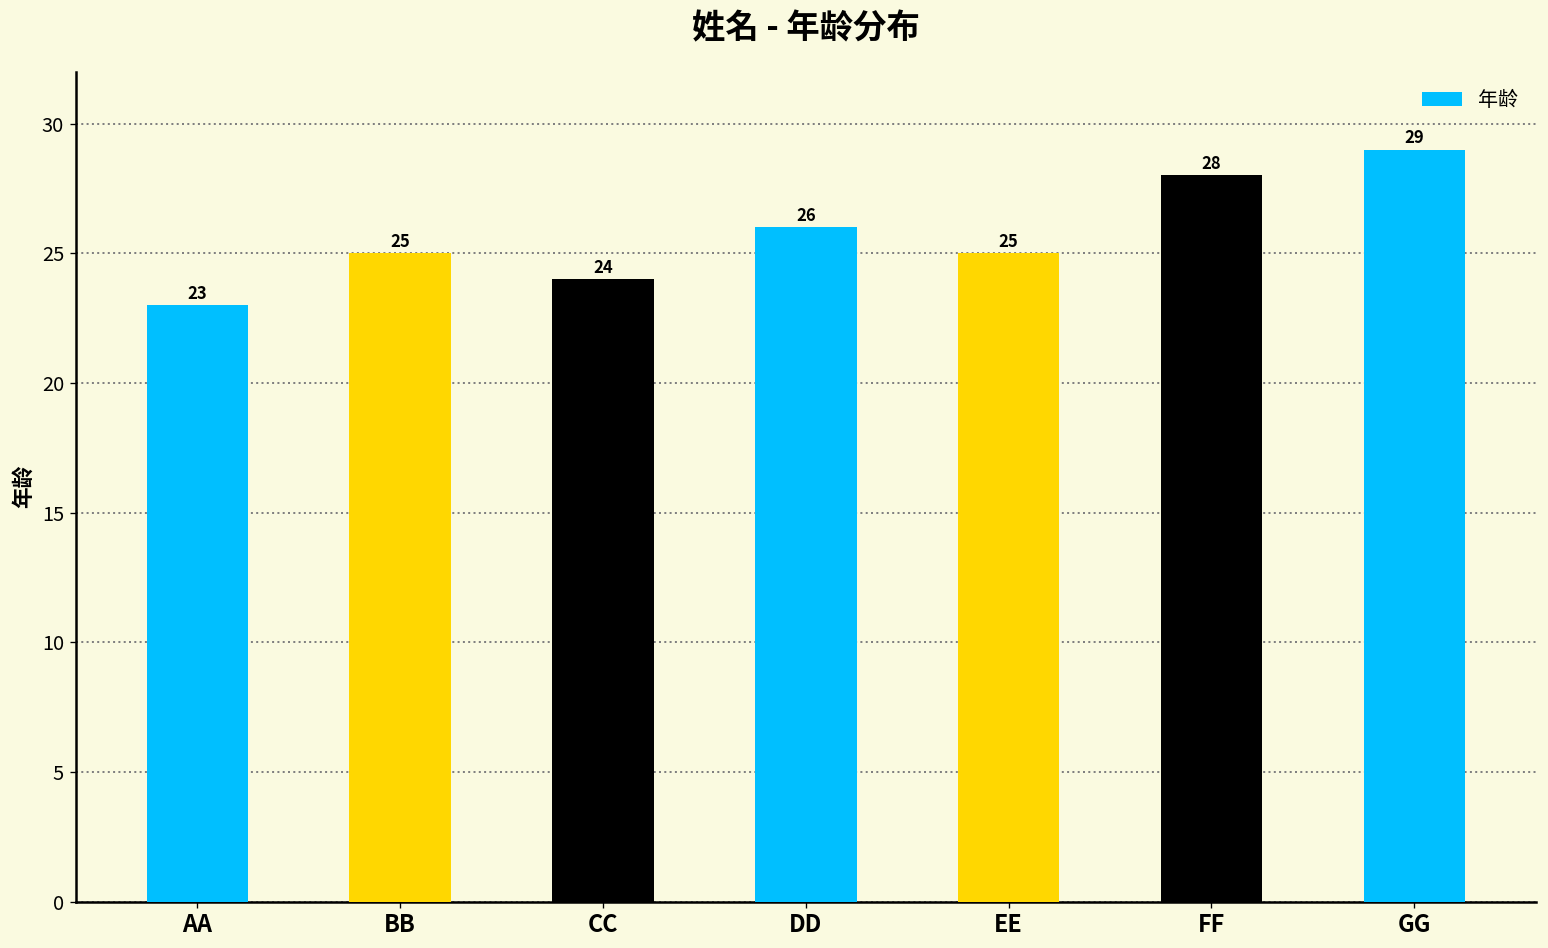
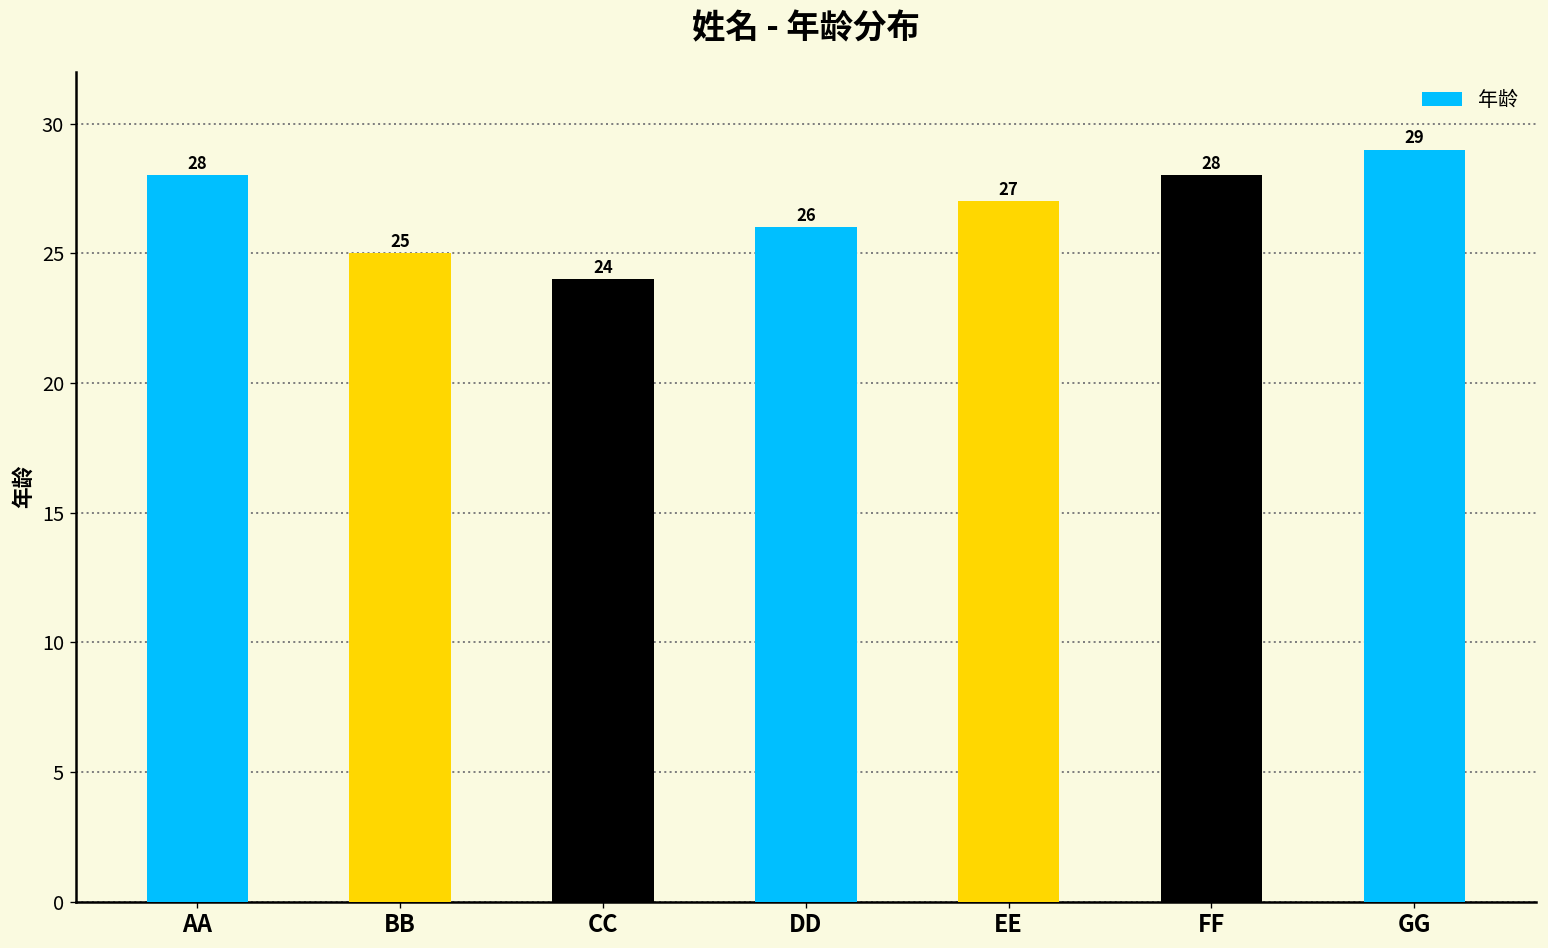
  {
-   "AA": 23,
+   "AA": 28,
    "BB": 25,
    "CC": 24,
    "DD": 26,
-   "EE": 25,
+   "EE": 27,
    "FF": 28,
    "GG": 29
  }
